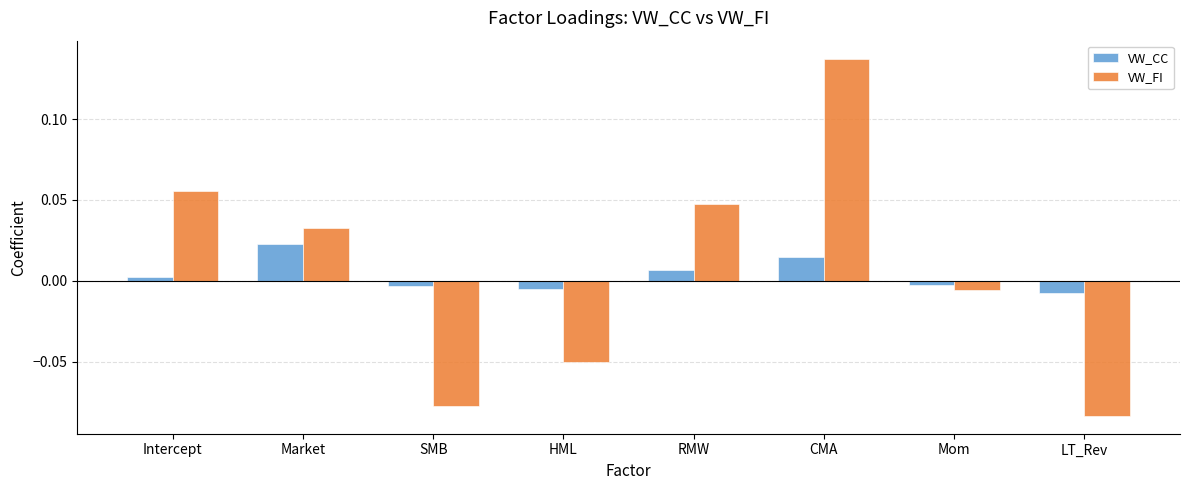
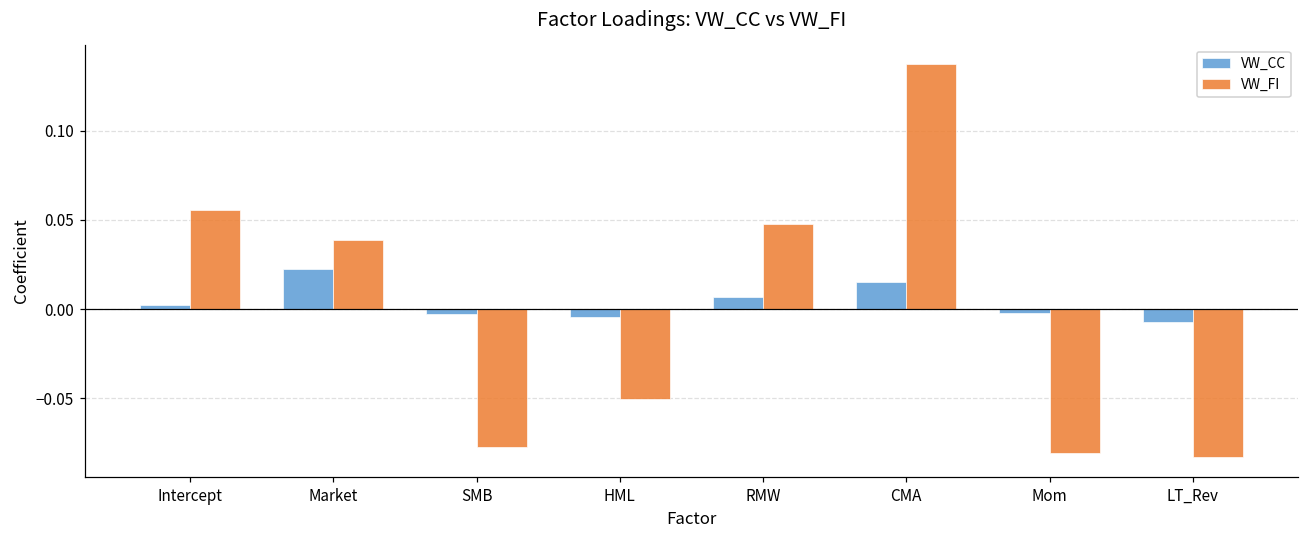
  {
    "VW_CC": {
      "Intercept": 0.002,
      "Market": 0.023,
      "SMB": -0.003,
      "HML": -0.005,
      "RMW": 0.007,
      "CMA": 0.015,
      "Mom": -0.002,
      "LT_Rev": -0.007
    },
    "VW_FI": {
      "Intercept": 0.056,
-     "Market": 0.032,
+     "Market": 0.039,
      "SMB": -0.077,
      "HML": -0.050,
      "RMW": 0.048,
      "CMA": 0.137,
-     "Mom": -0.006,
+     "Mom": -0.081,
      "LT_Rev": -0.083
    }
  }
